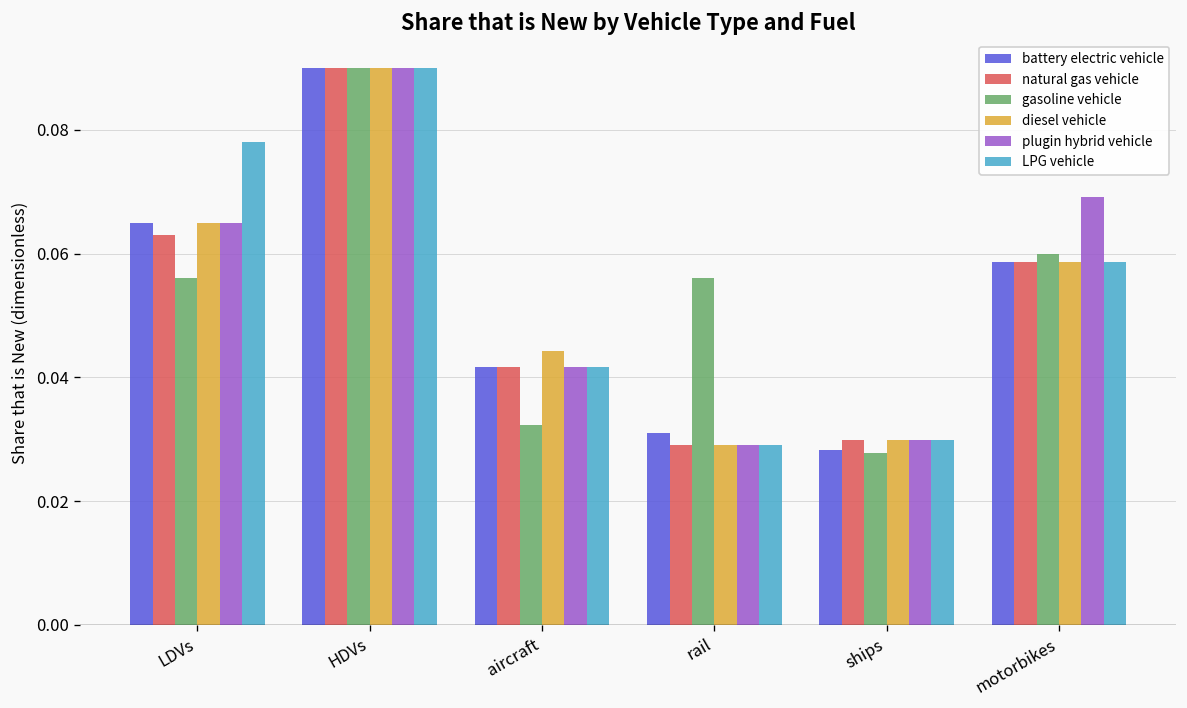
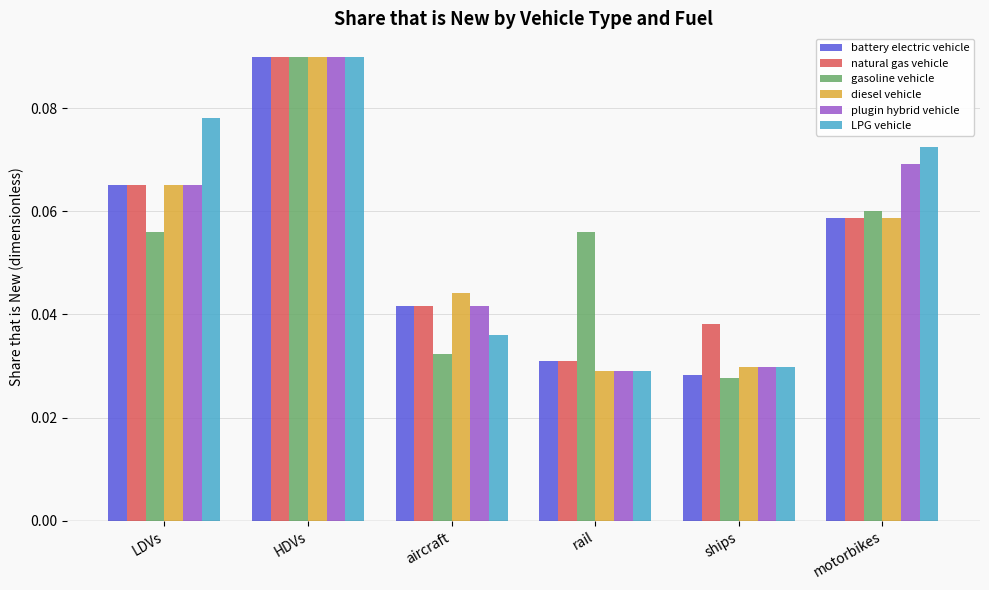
  {
    "battery electric vehicle": {
      "LDVs": 0.065,
      "HDVs": 0.090,
      "aircraft": 0.042,
      "rail": 0.031,
      "ships": 0.028,
      "motorbikes": 0.059
    },
    "natural gas vehicle": {
-     "LDVs": 0.063,
+     "LDVs": 0.065,
      "HDVs": 0.090,
      "aircraft": 0.042,
-     "rail": 0.029,
-     "ships": 0.030,
+     "rail": 0.031,
+     "ships": 0.038,
      "motorbikes": 0.059
    },
    "gasoline vehicle": {
      "LDVs": 0.056,
      "HDVs": 0.090,
      "aircraft": 0.032,
      "rail": 0.056,
      "ships": 0.028,
      "motorbikes": 0.060
    },
    "diesel vehicle": {
      "LDVs": 0.065,
      "HDVs": 0.090,
      "aircraft": 0.044,
      "rail": 0.029,
      "ships": 0.030,
      "motorbikes": 0.059
    },
    "plugin hybrid vehicle": {
      "LDVs": 0.065,
      "HDVs": 0.090,
      "aircraft": 0.042,
      "rail": 0.029,
      "ships": 0.030,
      "motorbikes": 0.069
    },
    "LPG vehicle": {
      "LDVs": 0.078,
      "HDVs": 0.090,
-     "aircraft": 0.042,
+     "aircraft": 0.036,
      "rail": 0.029,
      "ships": 0.030,
-     "motorbikes": 0.059
+     "motorbikes": 0.072
    }
  }
